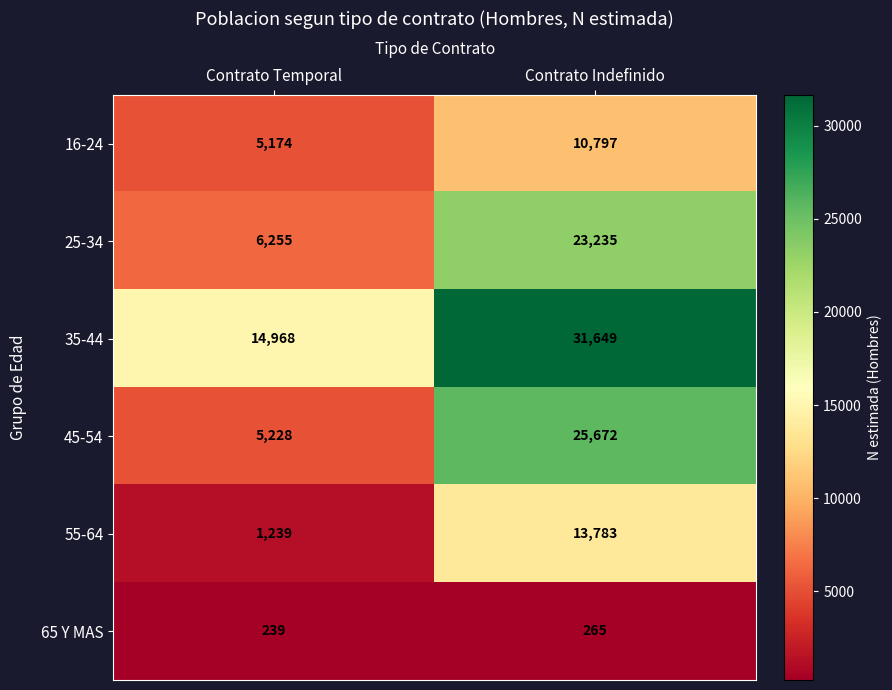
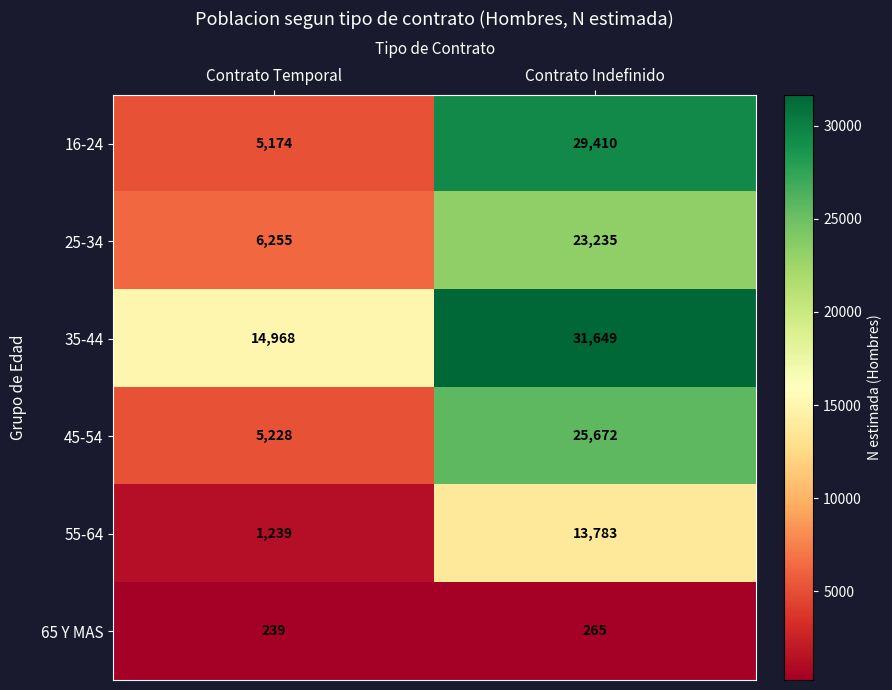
  {
    "16-24": {
      "Contrato Temporal": "5,174",
-     "Contrato Indefinido": "10,797"
+     "Contrato Indefinido": "29,410"
    },
    "25-34": {
      "Contrato Temporal": "6,255",
      "Contrato Indefinido": "23,235"
    },
    "35-44": {
      "Contrato Temporal": "14,968",
      "Contrato Indefinido": "31,649"
    },
    "45-54": {
      "Contrato Temporal": "5,228",
      "Contrato Indefinido": "25,672"
    },
    "55-64": {
      "Contrato Temporal": "1,239",
      "Contrato Indefinido": "13,783"
    },
    "65 Y MAS": {
      "Contrato Temporal": "239",
      "Contrato Indefinido": "265"
    }
  }
